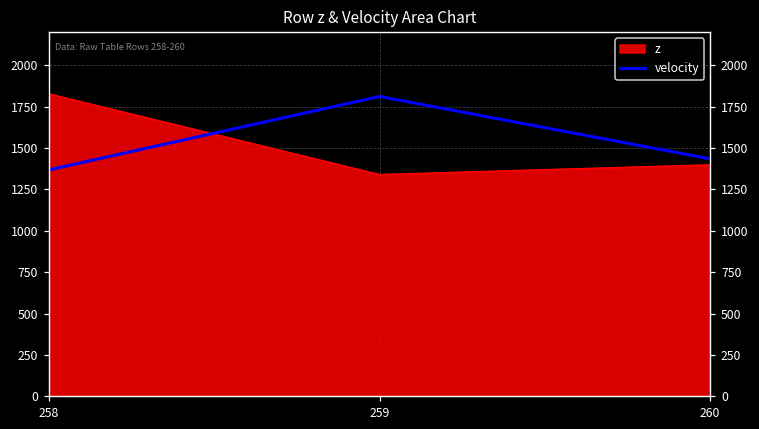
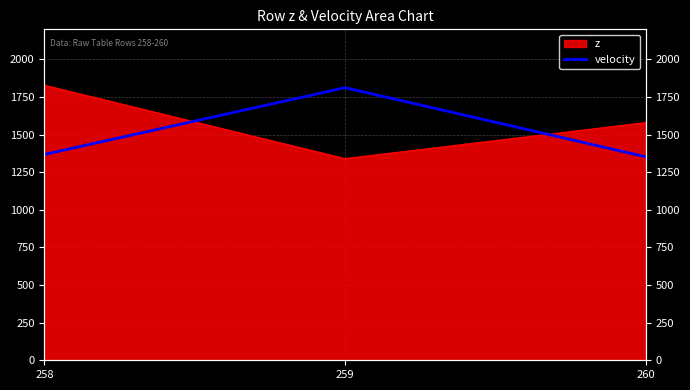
  {
    "z": {
      "258": 1830,
      "259": 1340,
-     "260": 1400
+     "260": 1580
    },
    "velocity": {
      "258": 1370,
      "259": 1810,
-     "260": 1430
+     "260": 1350
    }
  }
